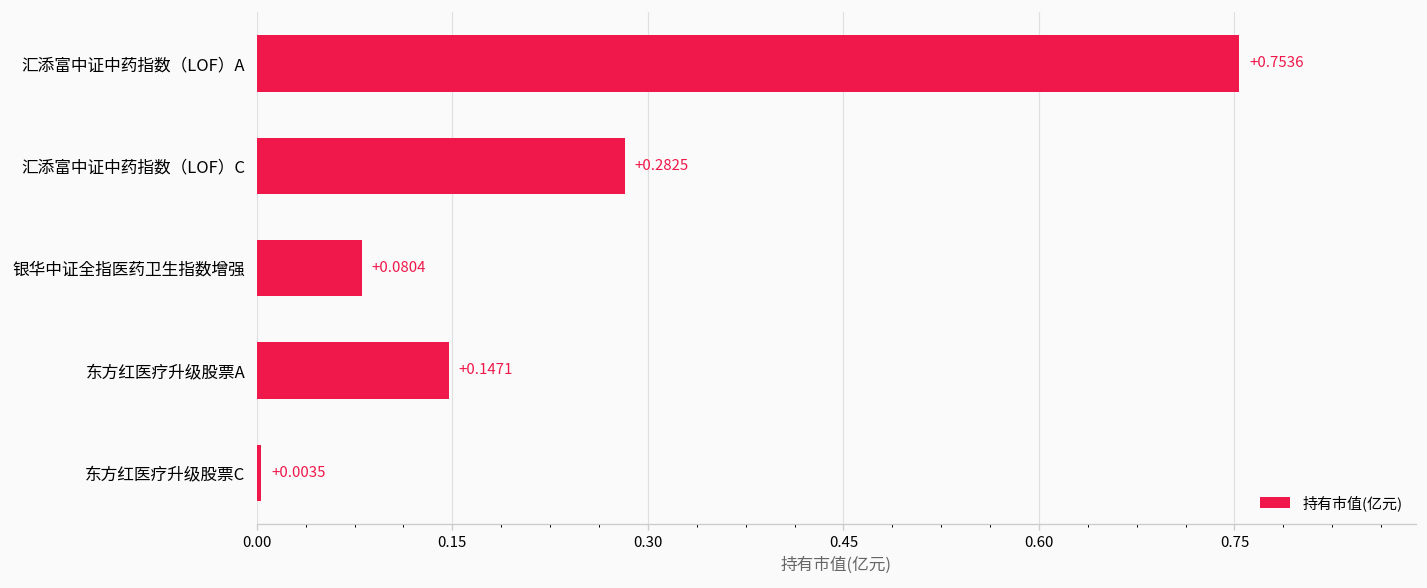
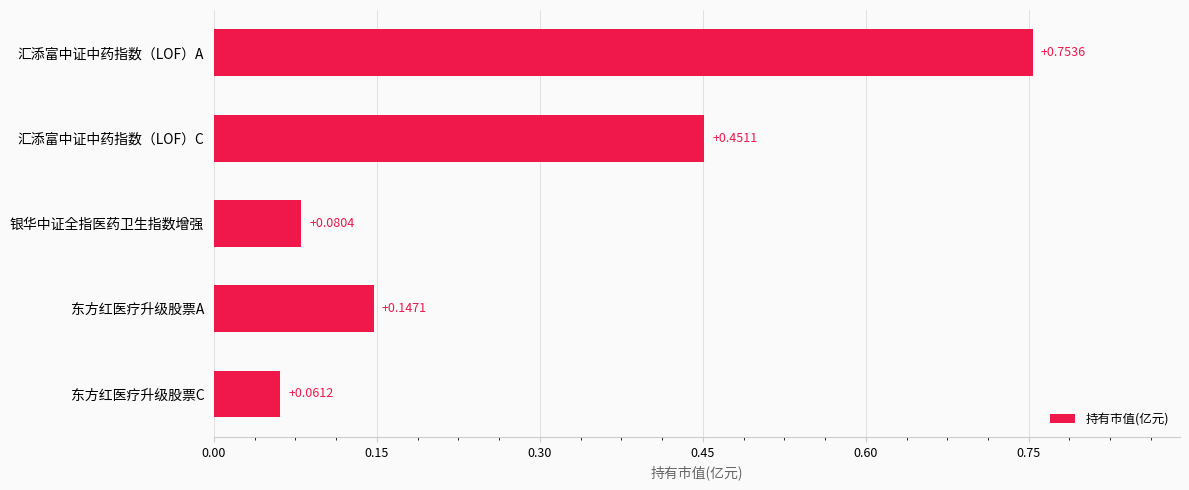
  {
    "汇添富中证中药指数（LOF）A": "+0.7536",
-   "汇添富中证中药指数（LOF）C": "+0.2825",
+   "汇添富中证中药指数（LOF）C": "+0.4511",
    "银华中证全指医药卫生指数增强": "+0.0804",
    "东方红医疗升级股票A": "+0.1471",
-   "东方红医疗升级股票C": "+0.0035"
+   "东方红医疗升级股票C": "+0.0612"
  }
